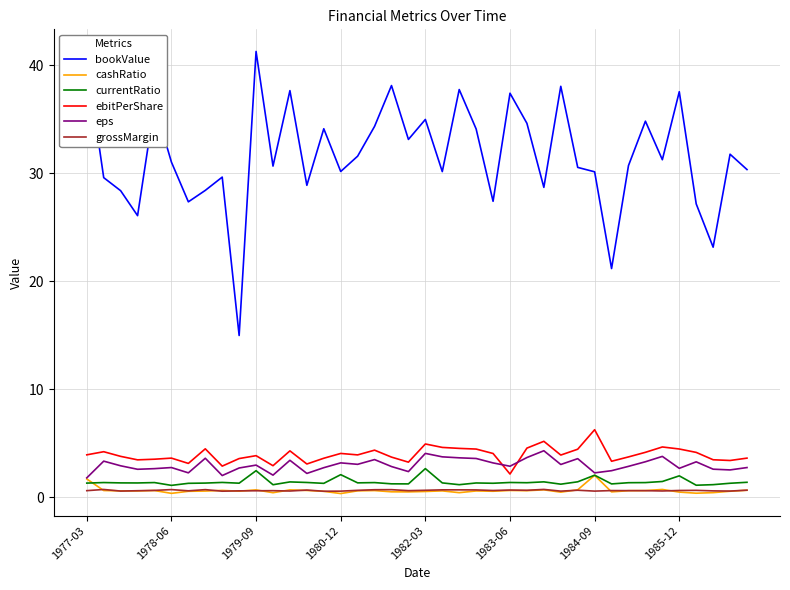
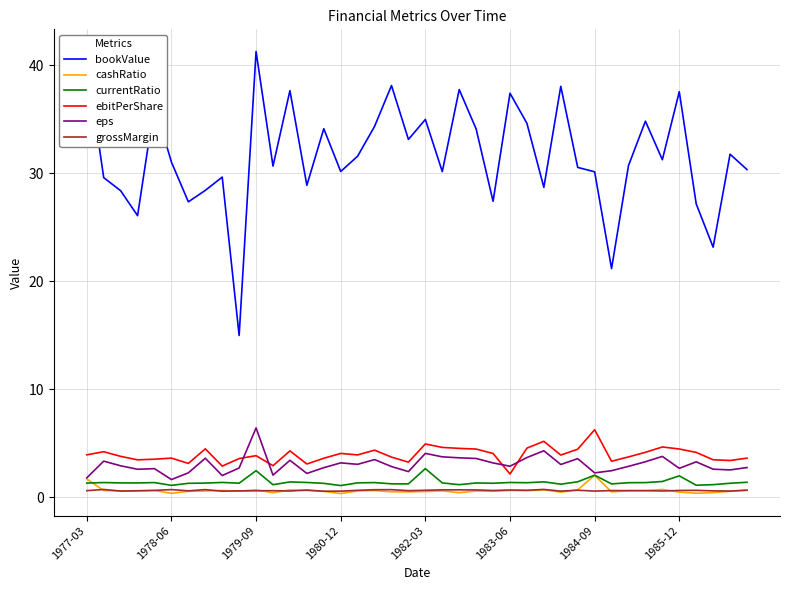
  {
    "bookValue": {
      "1978-06": 31.0,
      "1979-09": 41.3,
      "1980-12": 30.2,
      "1982-03": 35.0,
      "1983-06": 37.4,
      "1984-09": 30.1,
      "1985-12": 37.5
    },
    "cashRatio": {
      "1978-06": 0.3
    },
    "currentRatio": {
      "1977-03": 1.3,
      "1978-06": 1.1,
      "1979-09": 2.4,
-     "1980-12": 2.1,
+     "1980-12": 1.1,
      "1982-03": 2.6,
      "1983-06": 1.3,
      "1985-12": 2.0
    },
    "ebitPerShare": {
      "1977-03": 3.9,
      "1978-06": 3.6,
      "1979-09": 3.8,
      "1980-12": 4.0,
      "1982-03": 4.9,
      "1983-06": 2.1,
      "1984-09": 6.2,
      "1985-12": 4.4
    },
    "eps": {
-     "1978-06": 2.7,
-     "1979-09": 3.0,
+     "1978-06": 1.6,
+     "1979-09": 6.4,
      "1980-12": 3.2,
      "1982-03": 4.0,
      "1983-06": 2.9,
      "1985-12": 2.7
    },
    "grossMargin": {
      "1977-03": 0.6,
      "1978-06": 0.7,
      "1984-09": 0.5
    }
  }
